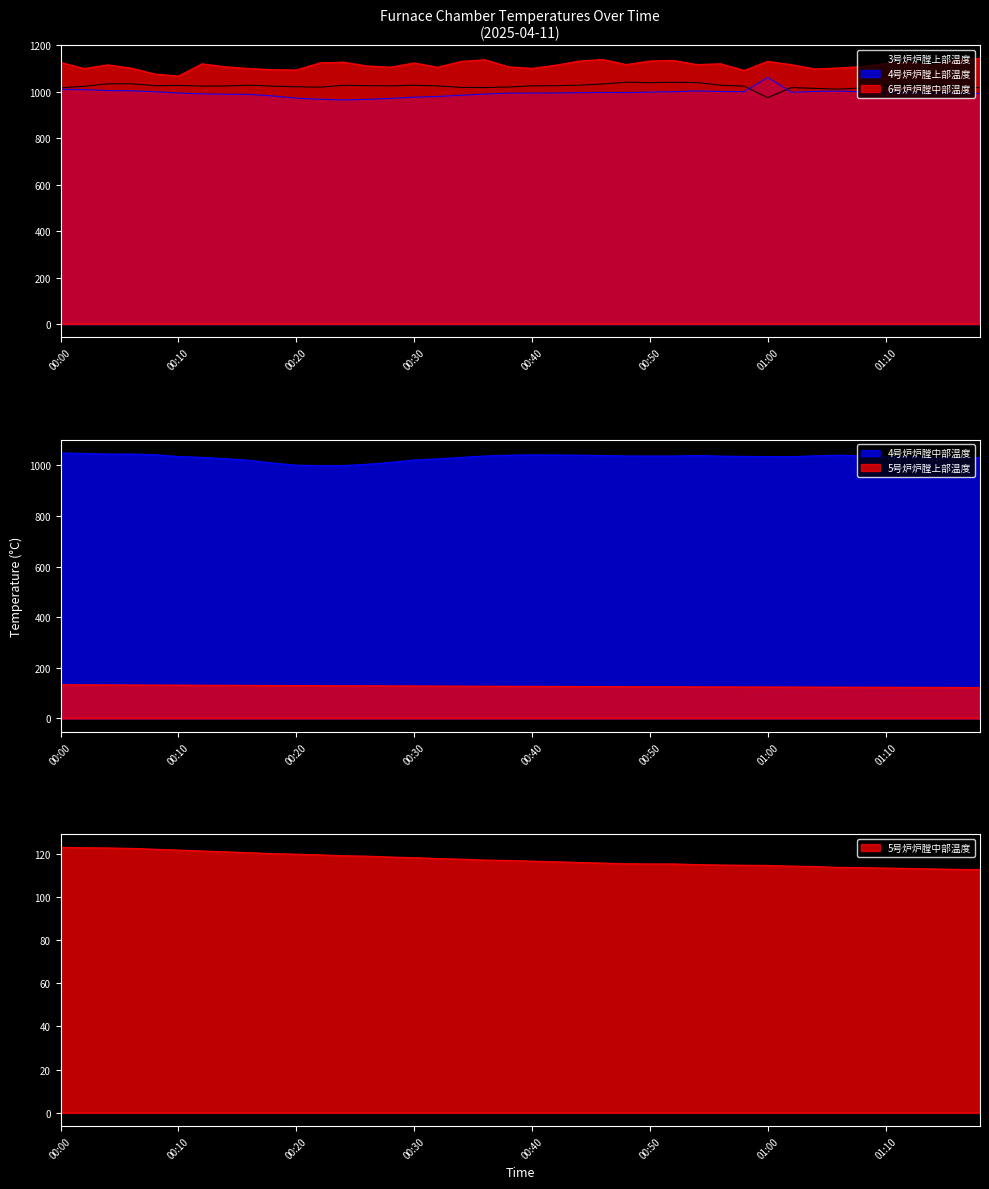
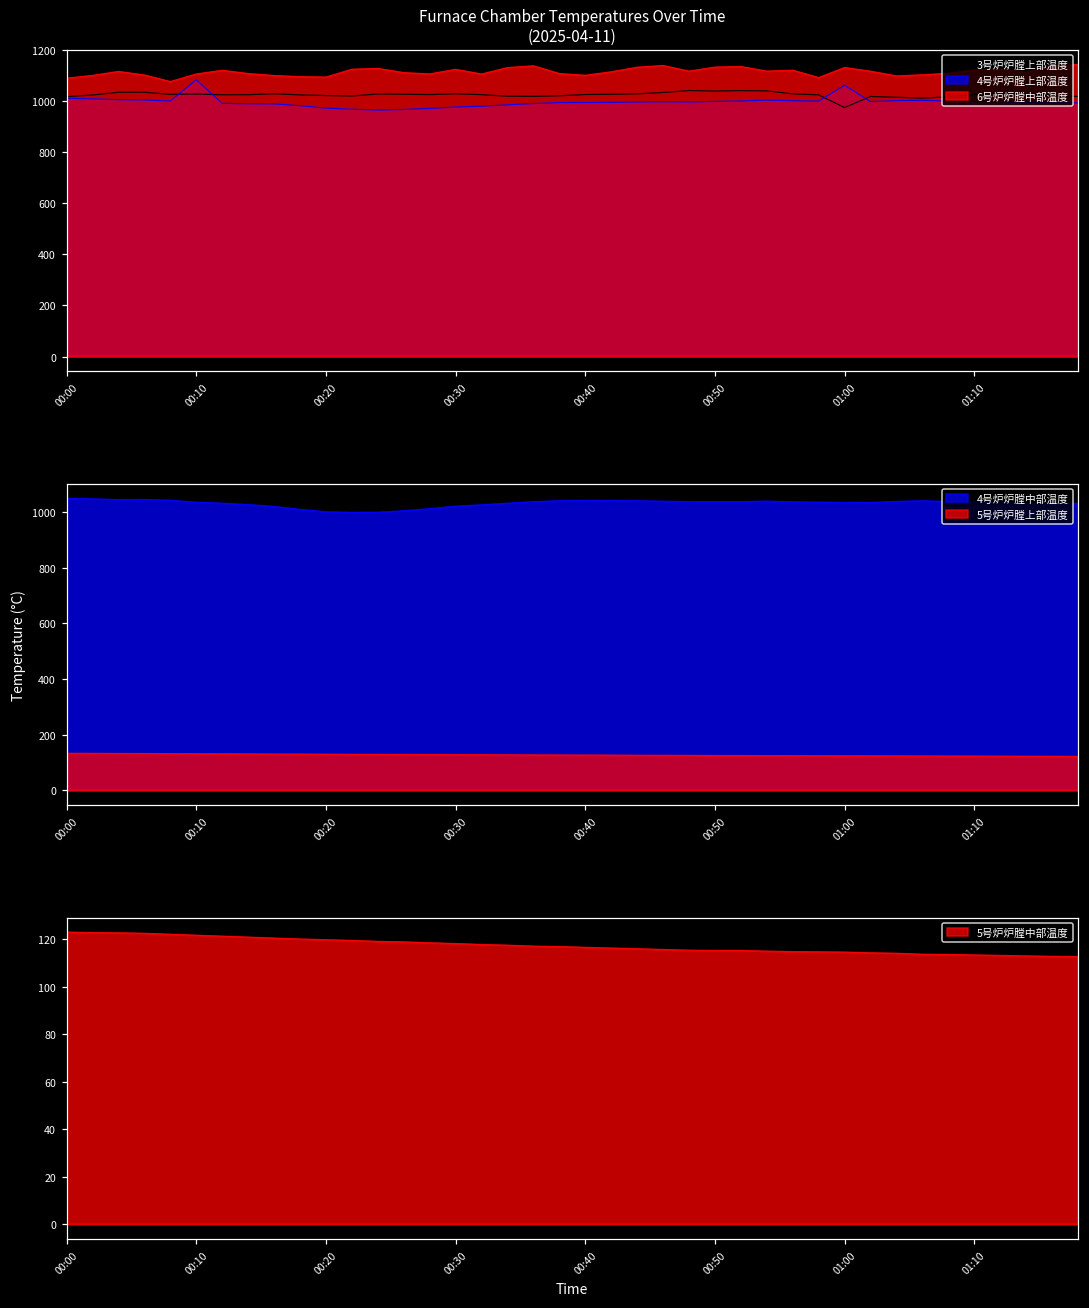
  {
    "Furnace Chamber Temperatures Over Time (2025-04-11)": {
      "3号炉炉膛上部温度": {
        "00:10": 1030,
        "00:20": 1020,
        "00:30": 1030,
        "00:40": 1030,
        "00:50": 1040,
        "01:00": 970
      },
      "4号炉炉膛上部温度": {
-       "00:10": 990,
+       "00:10": 1080,
        "00:20": 970,
        "00:30": 980,
        "00:40": 990,
        "00:50": 1000,
        "01:00": 1060
      },
      "6号炉炉膛中部温度": {
-       "00:00": 1130,
-       "00:10": 1070,
+       "00:00": 1090,
+       "00:10": 1110,
        "00:20": 1090,
        "00:30": 1120,
        "00:40": 1100,
        "00:50": 1130,
        "01:00": 1130
      }
    }
  }
